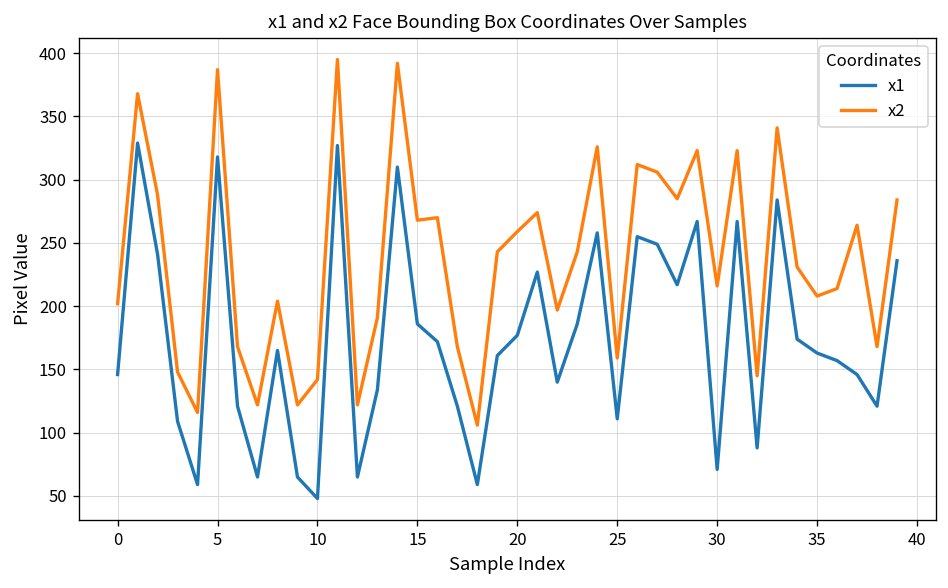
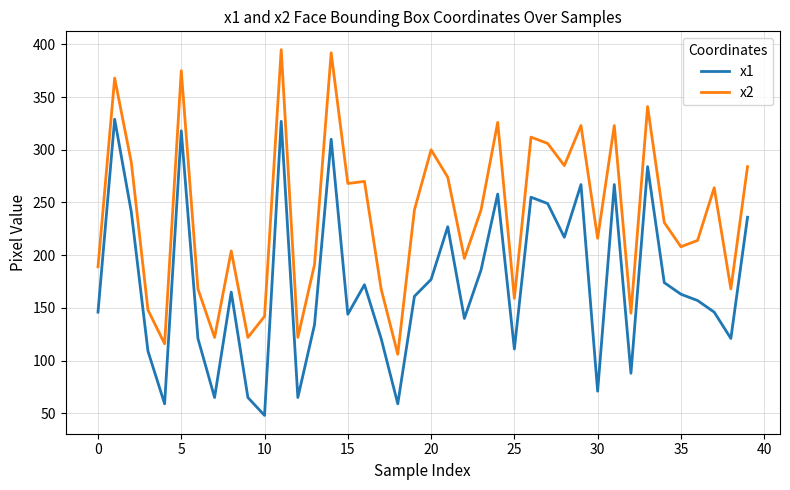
  {
    "x1": {
      "0": 146,
      "5": 318,
      "10": 48,
-     "15": 186,
+     "15": 144,
      "20": 177,
      "25": 111,
      "30": 71,
      "35": 163
    },
    "x2": {
-     "0": 202,
-     "5": 387,
+     "0": 189,
+     "5": 375,
      "10": 142,
      "15": 268,
-     "20": 259,
+     "20": 300,
      "25": 159,
      "30": 216,
      "35": 208
    }
  }
